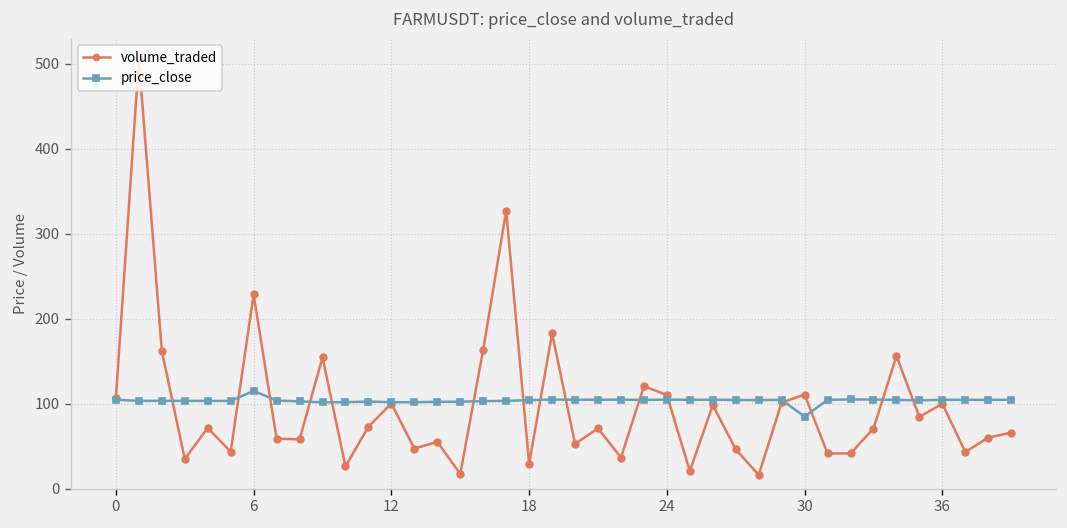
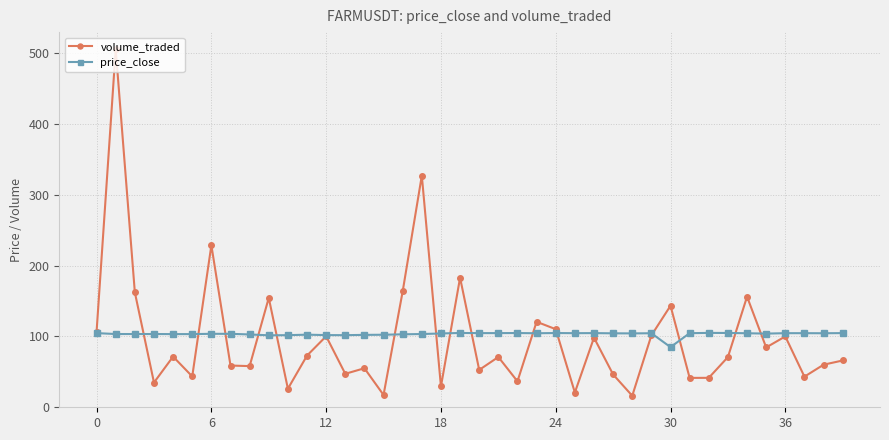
  {
    "volume_traded": {
      "6": 230,
      "18": 30,
      "24": 110,
-     "30": 110,
+     "30": 140,
      "36": 100
    },
    "price_close": {
-     "6": 120,
+     "6": 100,
      "18": 100,
      "24": 100,
      "30": 80,
      "36": 100
    }
  }
